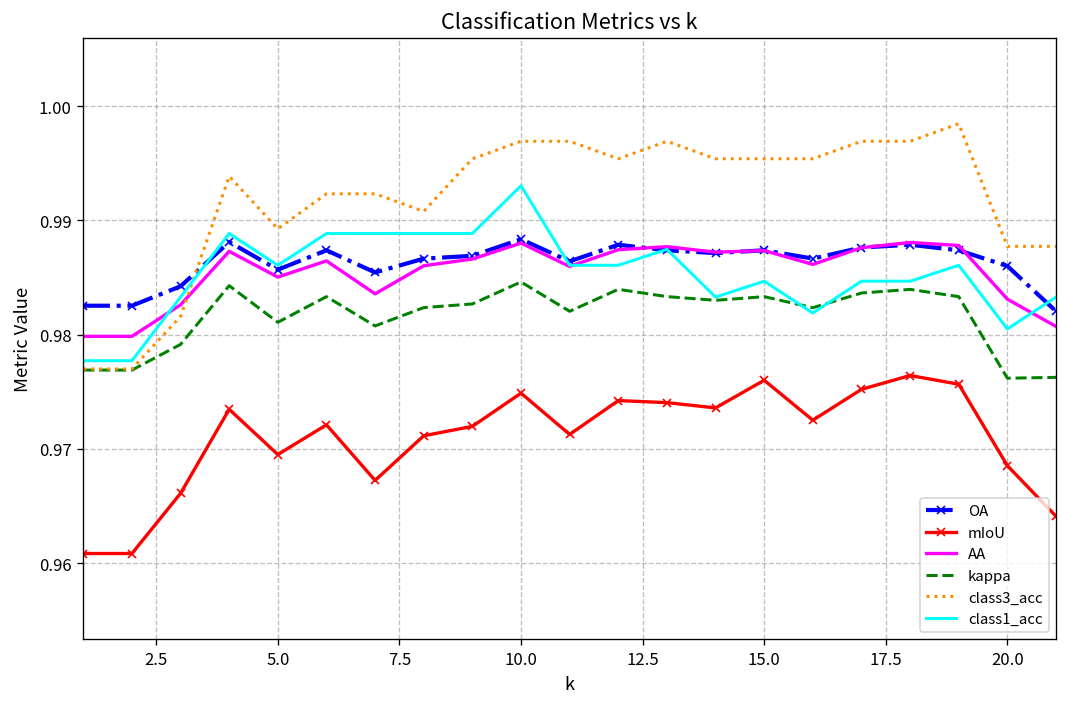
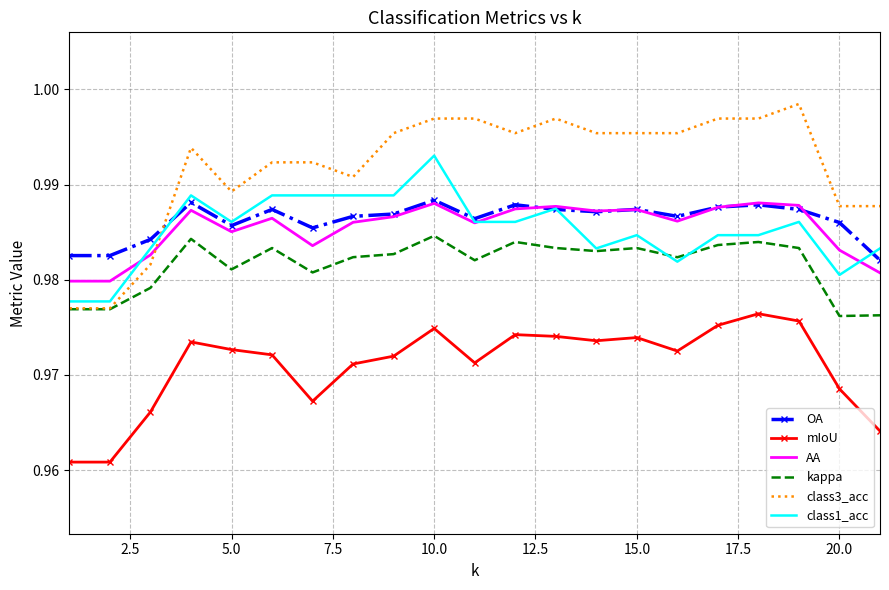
  {
    "OA": {
      "5.0": 0.986,
      "10.0": 0.988,
      "20.0": 0.986
    },
    "mIoU": {
-     "5.0": 0.969,
+     "5.0": 0.973,
      "10.0": 0.975,
-     "15.0": 0.976,
+     "15.0": 0.974,
      "20.0": 0.969
    },
    "AA": {
      "5.0": 0.985,
      "10.0": 0.988,
      "20.0": 0.983
    },
    "kappa": {
      "5.0": 0.981,
      "10.0": 0.985,
      "15.0": 0.983,
      "20.0": 0.976
    },
    "class3_acc": {
      "5.0": 0.989,
      "10.0": 0.997,
      "15.0": 0.995,
      "20.0": 0.988
    },
    "class1_acc": {
      "5.0": 0.986,
      "10.0": 0.993,
      "15.0": 0.985,
      "20.0": 0.981
    }
  }
